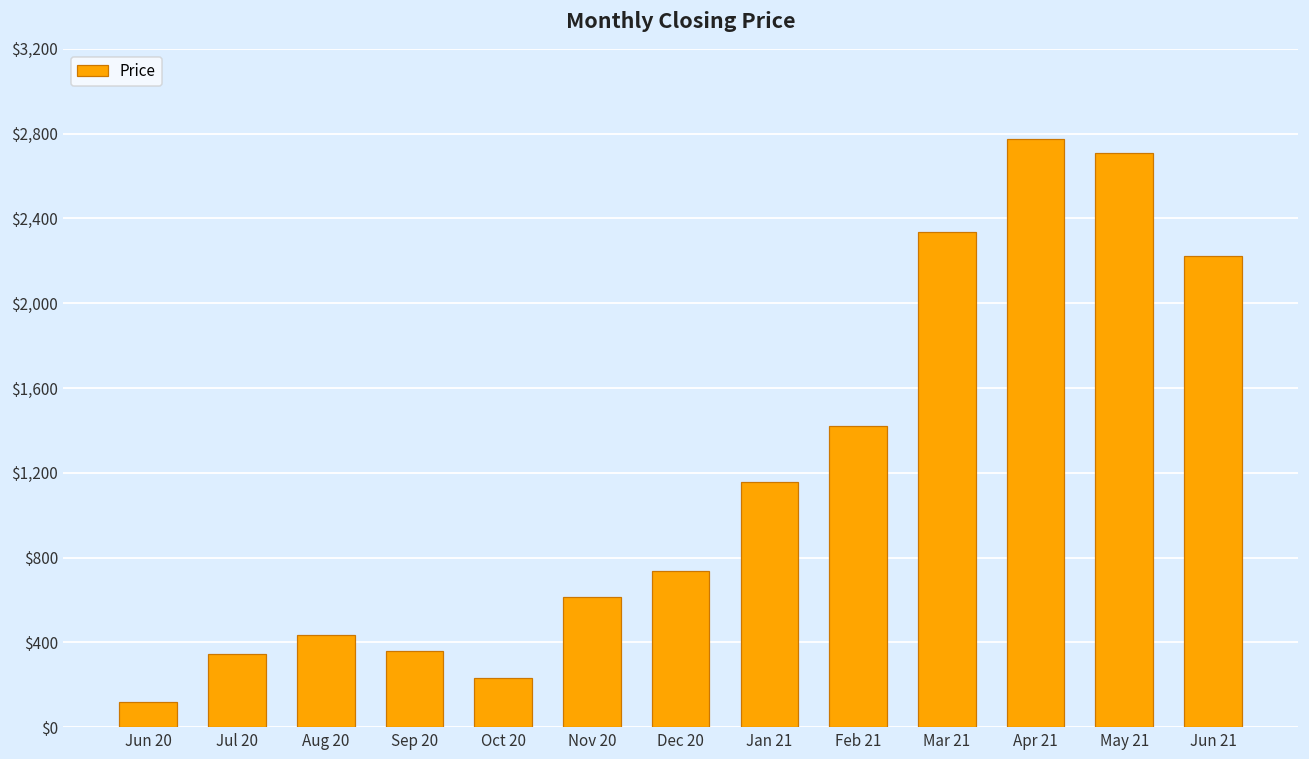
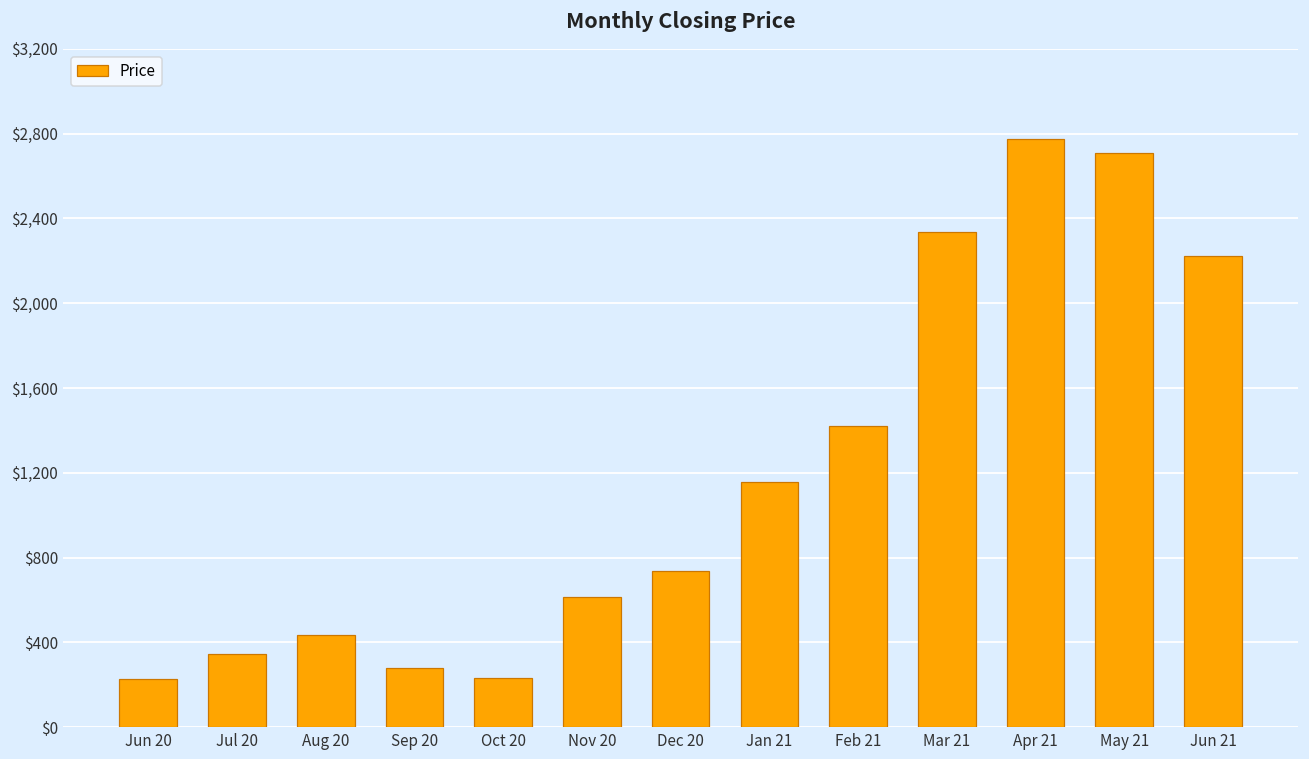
  {
-   "Jun 20": "$120",
+   "Jun 20": "$230",
    "Jul 20": "$350",
    "Aug 20": "$430",
-   "Sep 20": "$360",
+   "Sep 20": "$280",
    "Oct 20": "$230",
    "Nov 20": "$620",
    "Dec 20": "$740",
    "Jan 21": "$1,160",
    "Feb 21": "$1,420",
    "Mar 21": "$2,330",
    "Apr 21": "$2,770",
    "May 21": "$2,710",
    "Jun 21": "$2,220"
  }
